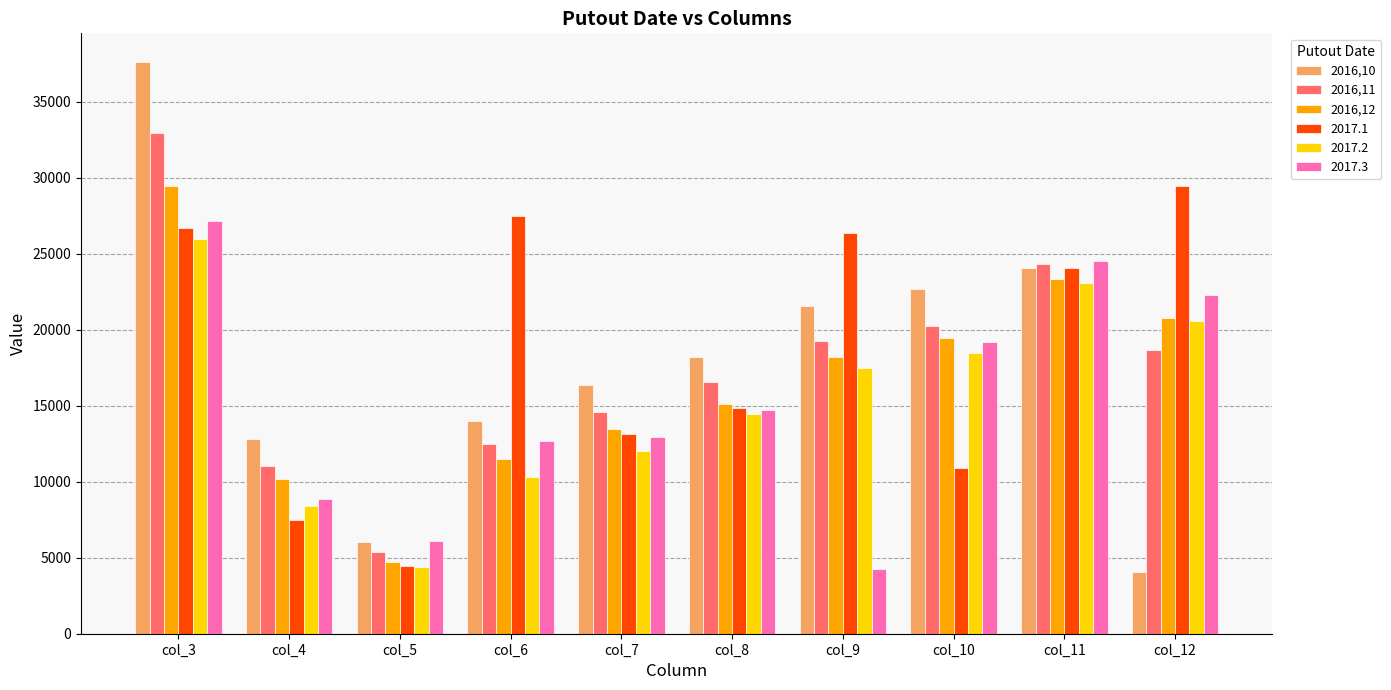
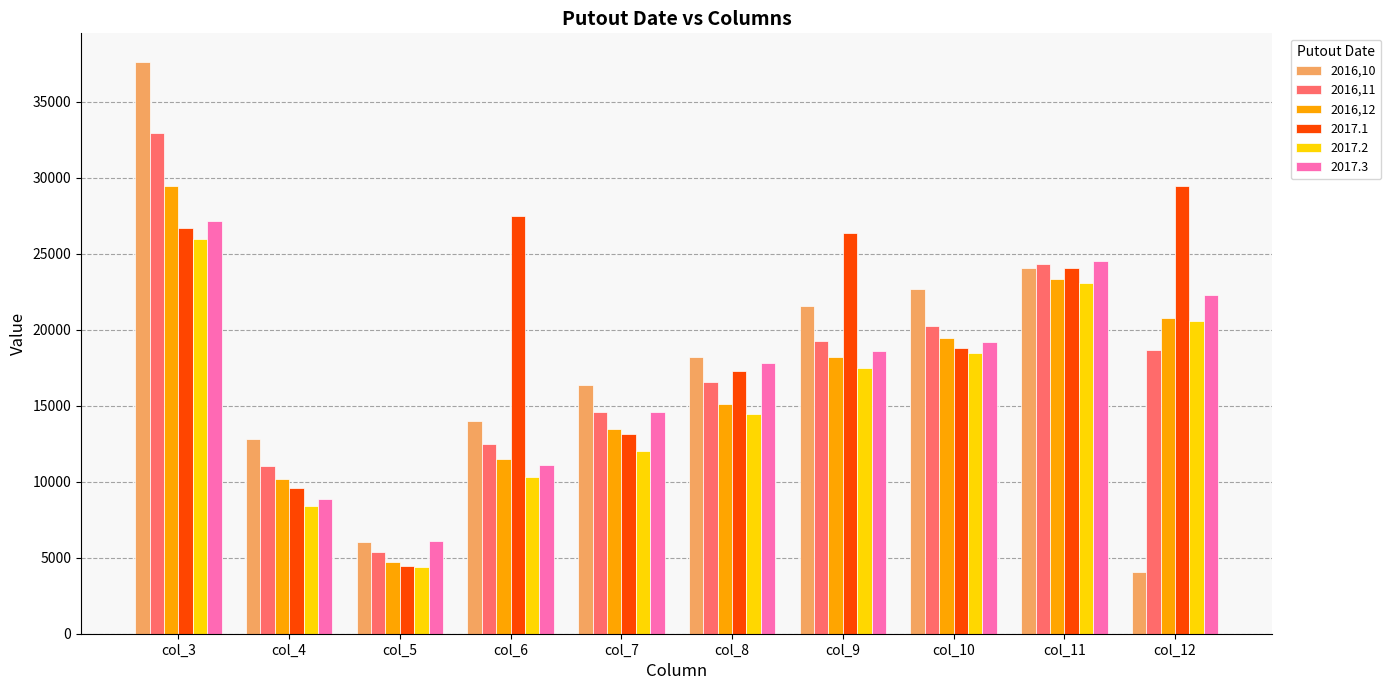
  {
    "2017.1": {
      "col_3": 26700,
-     "col_4": 7500,
+     "col_4": 9600,
      "col_5": 4400,
      "col_6": 27500,
      "col_7": 13100,
-     "col_8": 14900,
+     "col_8": 17300,
      "col_9": 26300,
-     "col_10": 10900,
+     "col_10": 18800,
      "col_11": 24100,
      "col_12": 29400
    },
    "2017.3": {
      "col_3": 27200,
      "col_4": 8800,
      "col_5": 6100,
-     "col_6": 12700,
-     "col_7": 13000,
-     "col_8": 14700,
-     "col_9": 4300,
+     "col_6": 11100,
+     "col_7": 14600,
+     "col_8": 17800,
+     "col_9": 18600,
      "col_10": 19200,
      "col_11": 24500,
      "col_12": 22300
    }
  }
